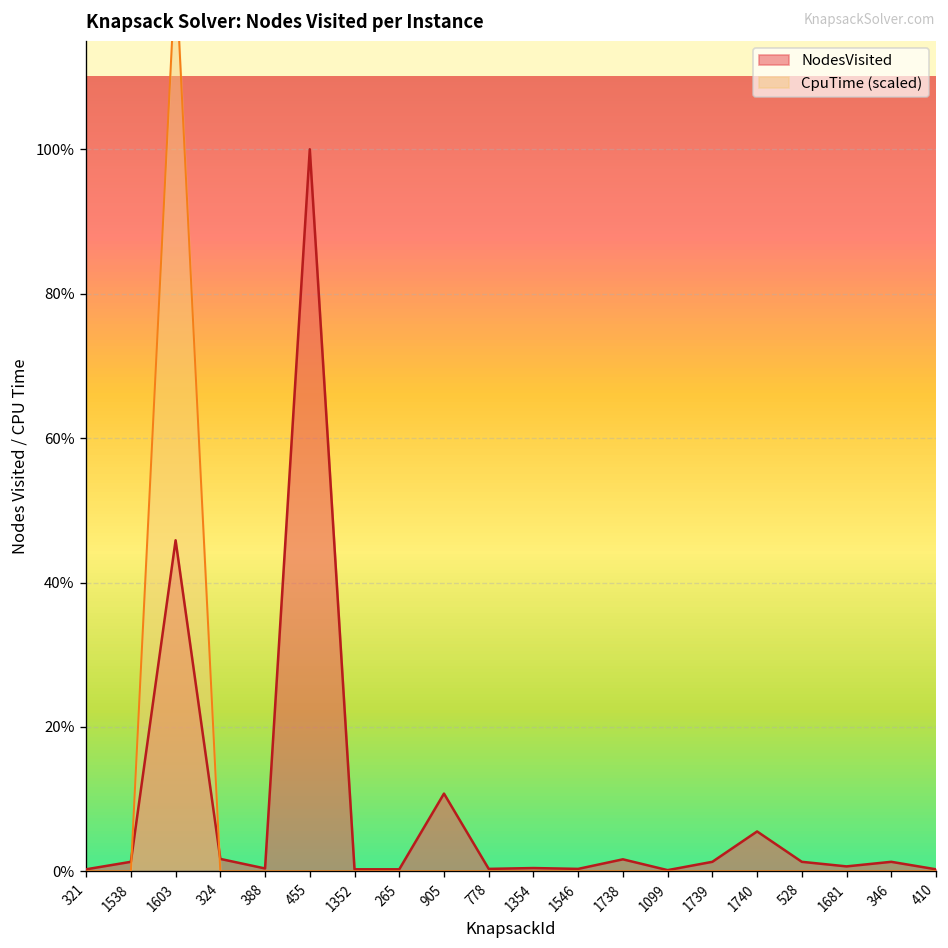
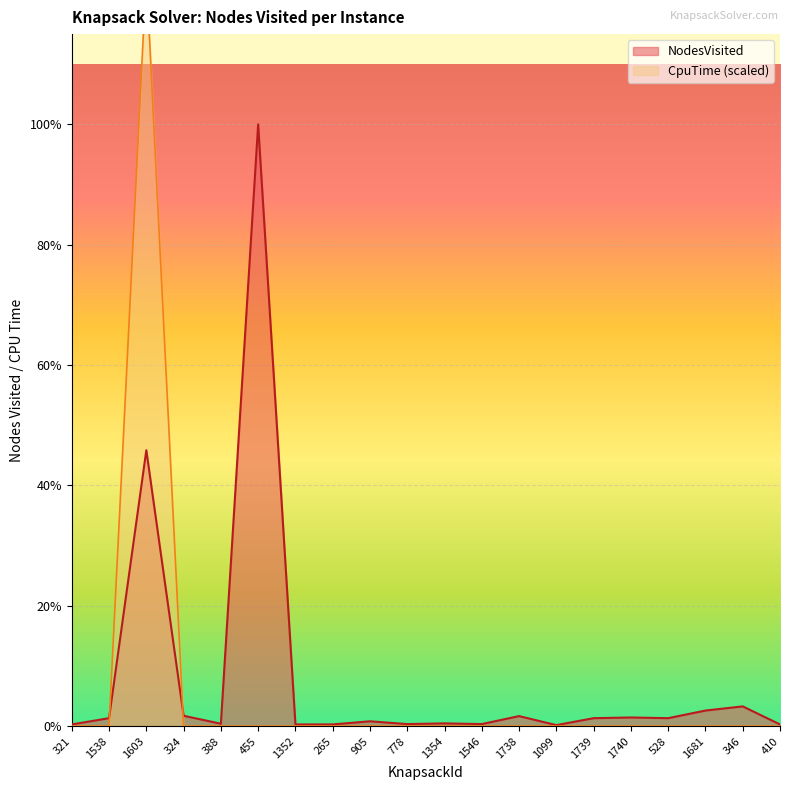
  {
    "NodesVisited": {
      "1538": "1%",
      "1603": "46%",
      "324": "2%",
      "455": "100%",
-     "905": "11%",
+     "905": "1%",
      "1354": "0%",
      "1738": "2%",
      "1739": "1%",
-     "1740": "6%",
+     "1740": "1%",
      "528": "1%",
-     "1681": "1%",
-     "346": "1%"
+     "1681": "3%",
+     "346": "3%"
    },
    "CpuTime (scaled)": {
      "1538": "0%",
      "324": "0%",
      "455": "0%",
      "905": "0%",
      "1354": "0%",
      "1738": "0%",
      "1739": "0%",
      "1740": "0%",
      "528": "0%",
      "1681": "0%",
      "346": "0%"
    }
  }
